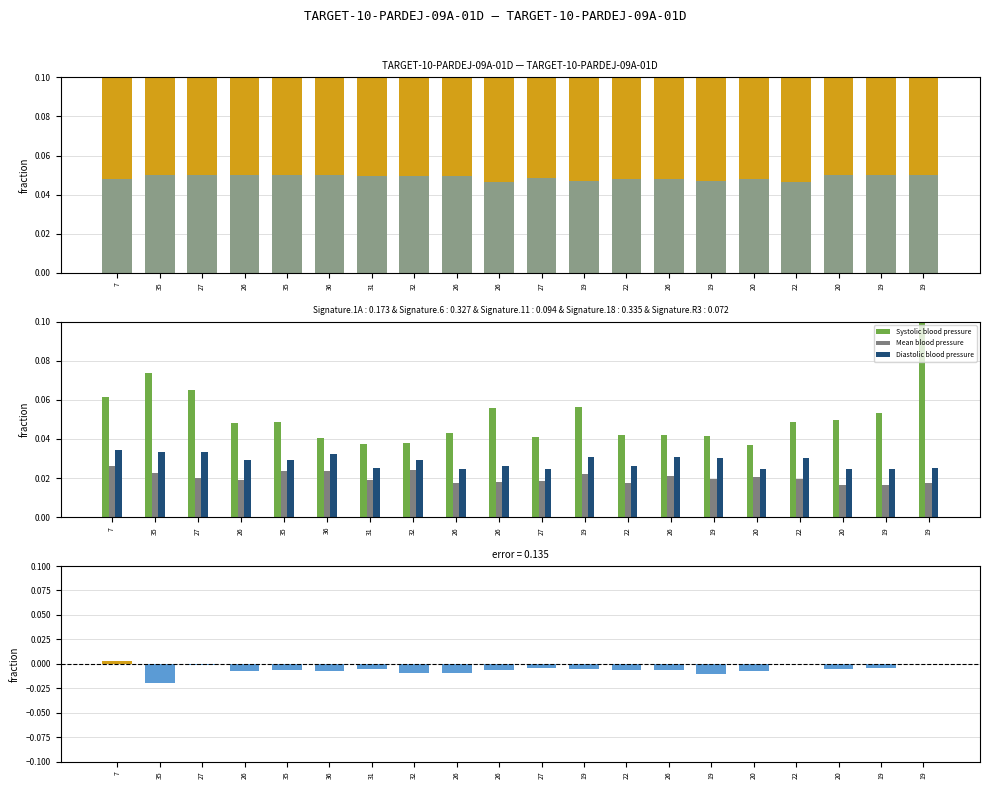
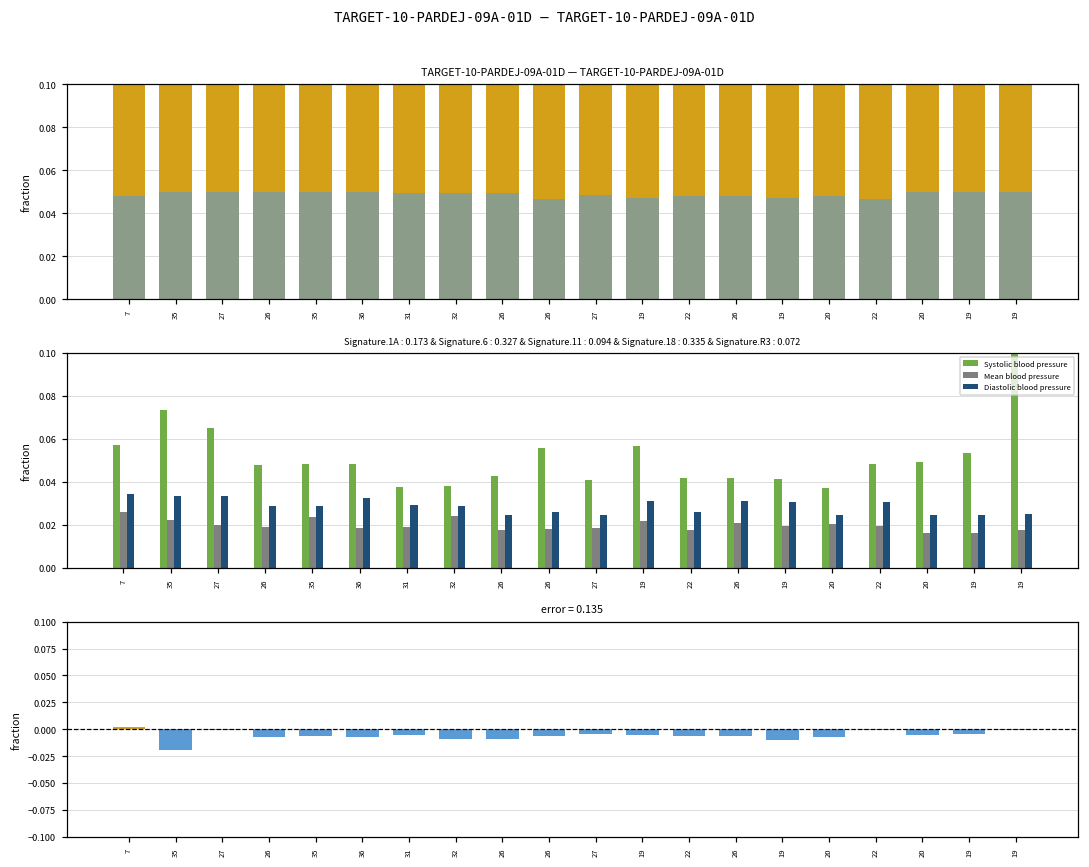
  {
    "Signature.1A : 0.173 & Signature.6 : 0.327 & Signature.11 : 0.094 & Signature.18 : 0.335 & Signature.R3 : 0.072": {
      "Systolic blood pressure": {
-       "7": 0.062,
-       "36": 0.041,
+       "7": 0.057,
+       "36": 0.049,
        "31": 0.038,
        "32": 0.038
      },
      "Mean blood pressure": {
        "7": 0.026,
-       "36": 0.024,
+       "36": 0.019,
        "31": 0.019,
        "32": 0.024
      },
      "Diastolic blood pressure": {
        "7": 0.035,
        "36": 0.033,
-       "31": 0.025,
+       "31": 0.030,
        "32": 0.029
      }
    },
    "error = 0.135": {
      "36": -0.01,
      "31": -0.01,
      "32": -0.01
    }
  }
